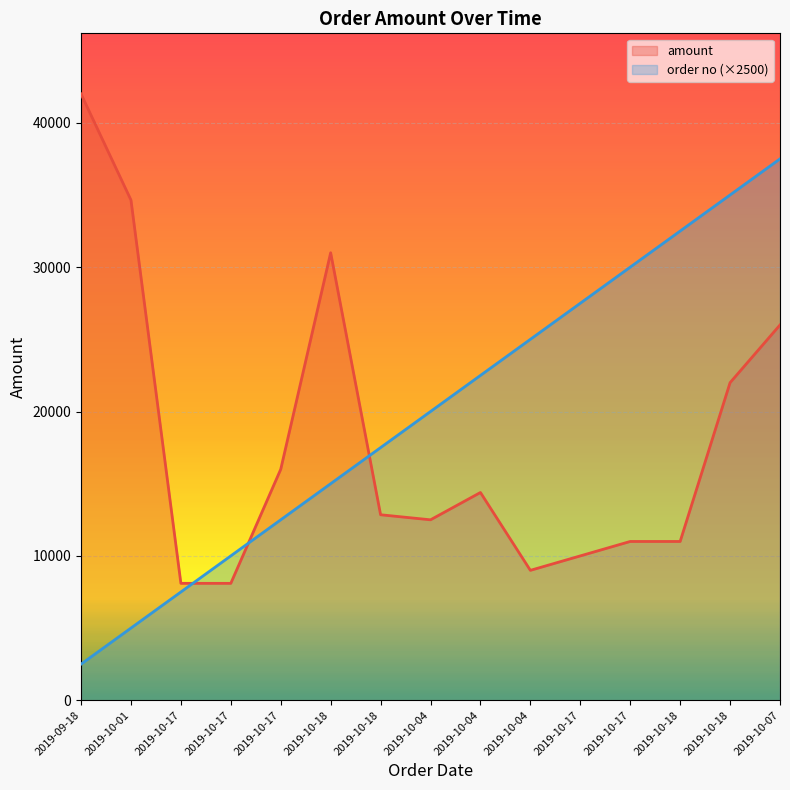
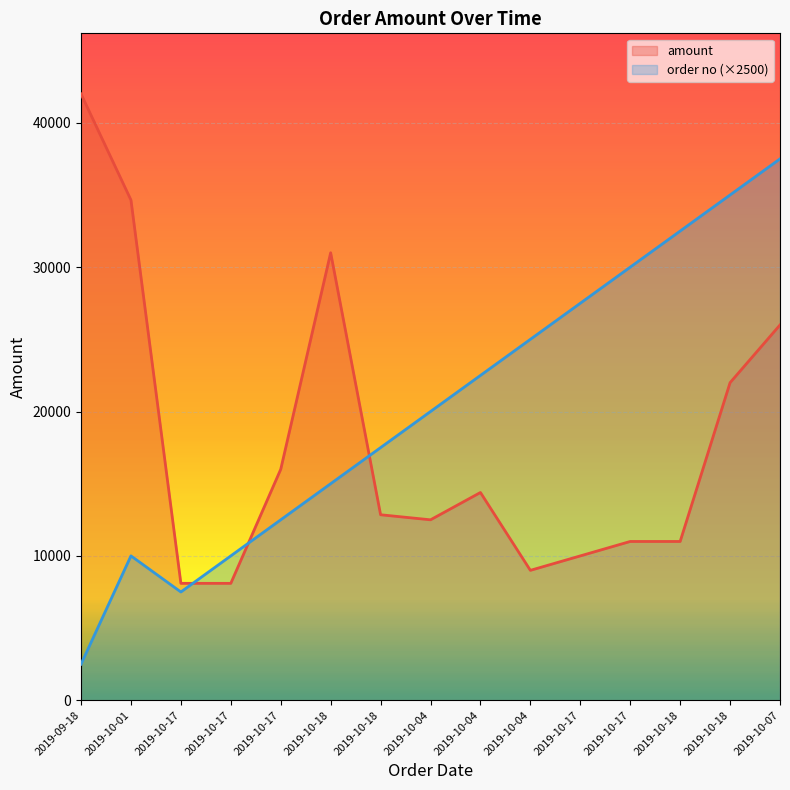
  {
    "amount": {
      "2019-09-18": 42000,
      "2019-10-01": 34600,
      "2019-10-07": 26000
    },
    "order no (×2500)": {
      "2019-09-18": 2500,
-     "2019-10-01": 5000,
+     "2019-10-01": 10000,
      "2019-10-07": 37500
    }
  }
